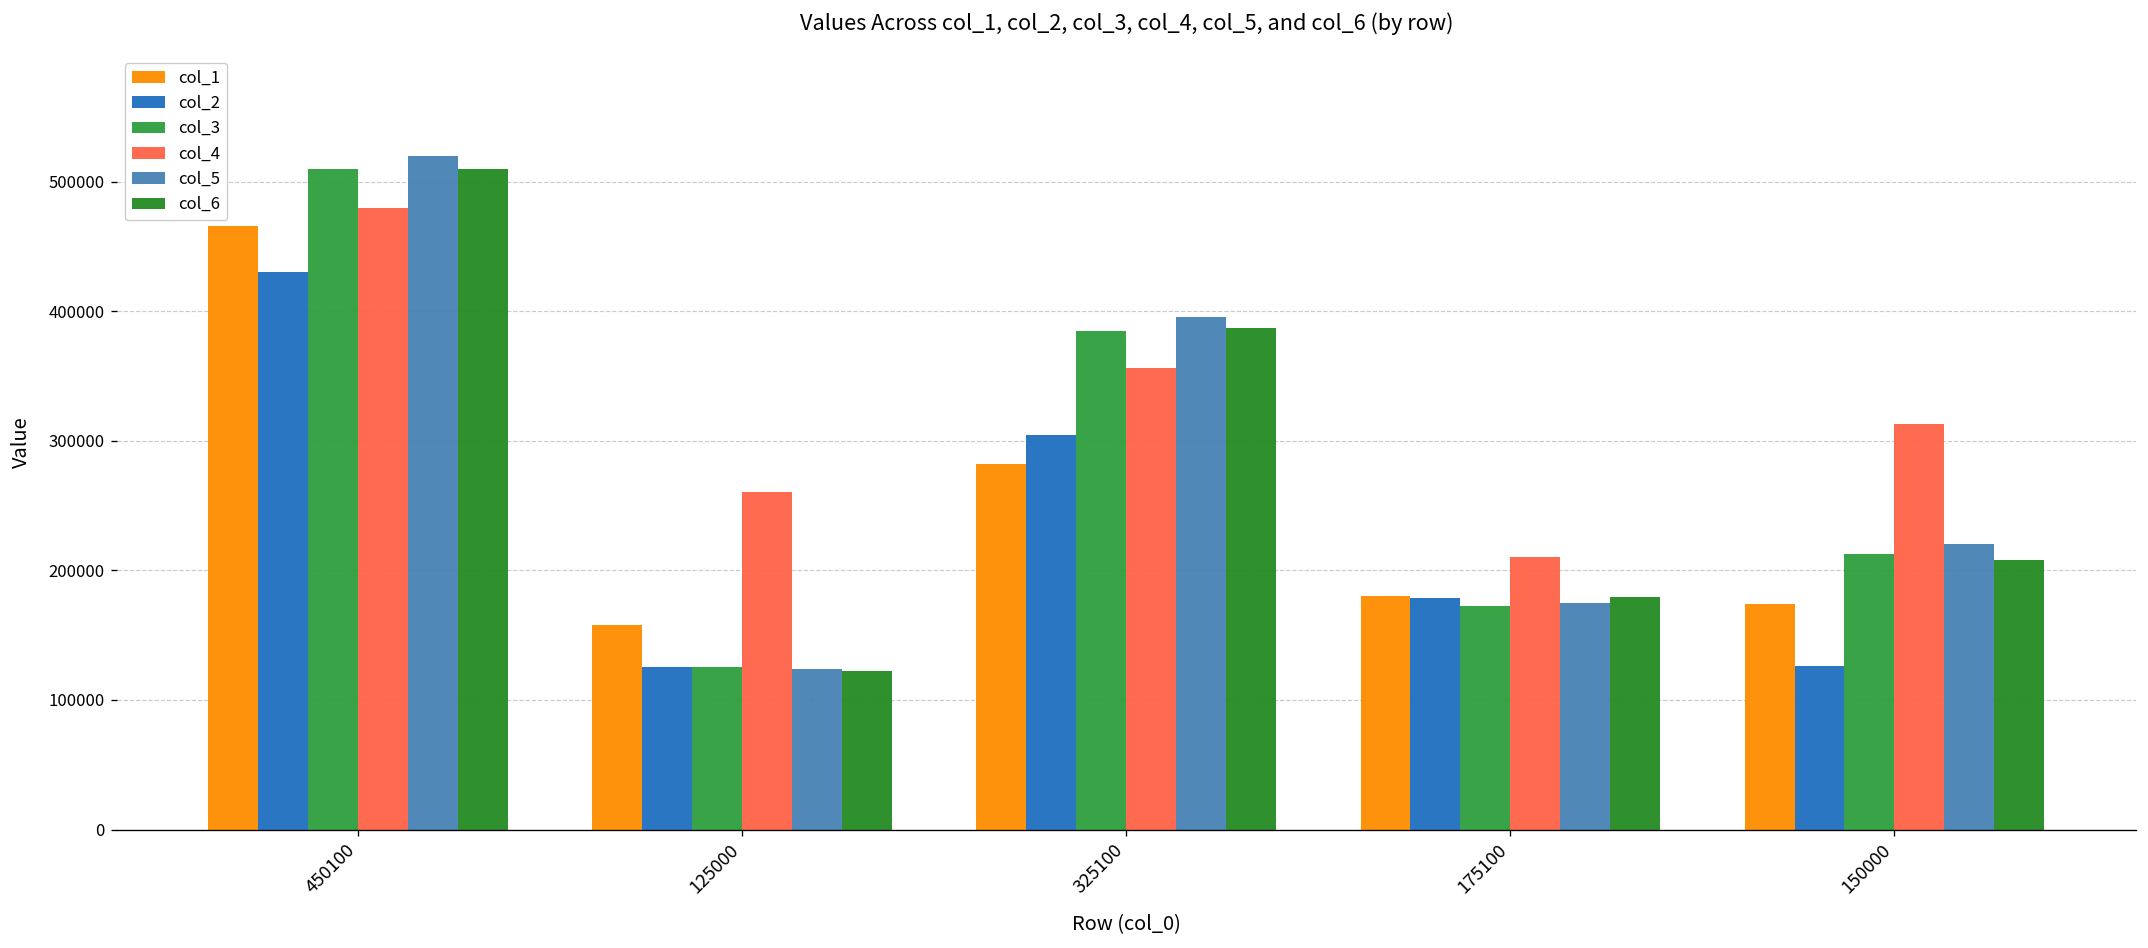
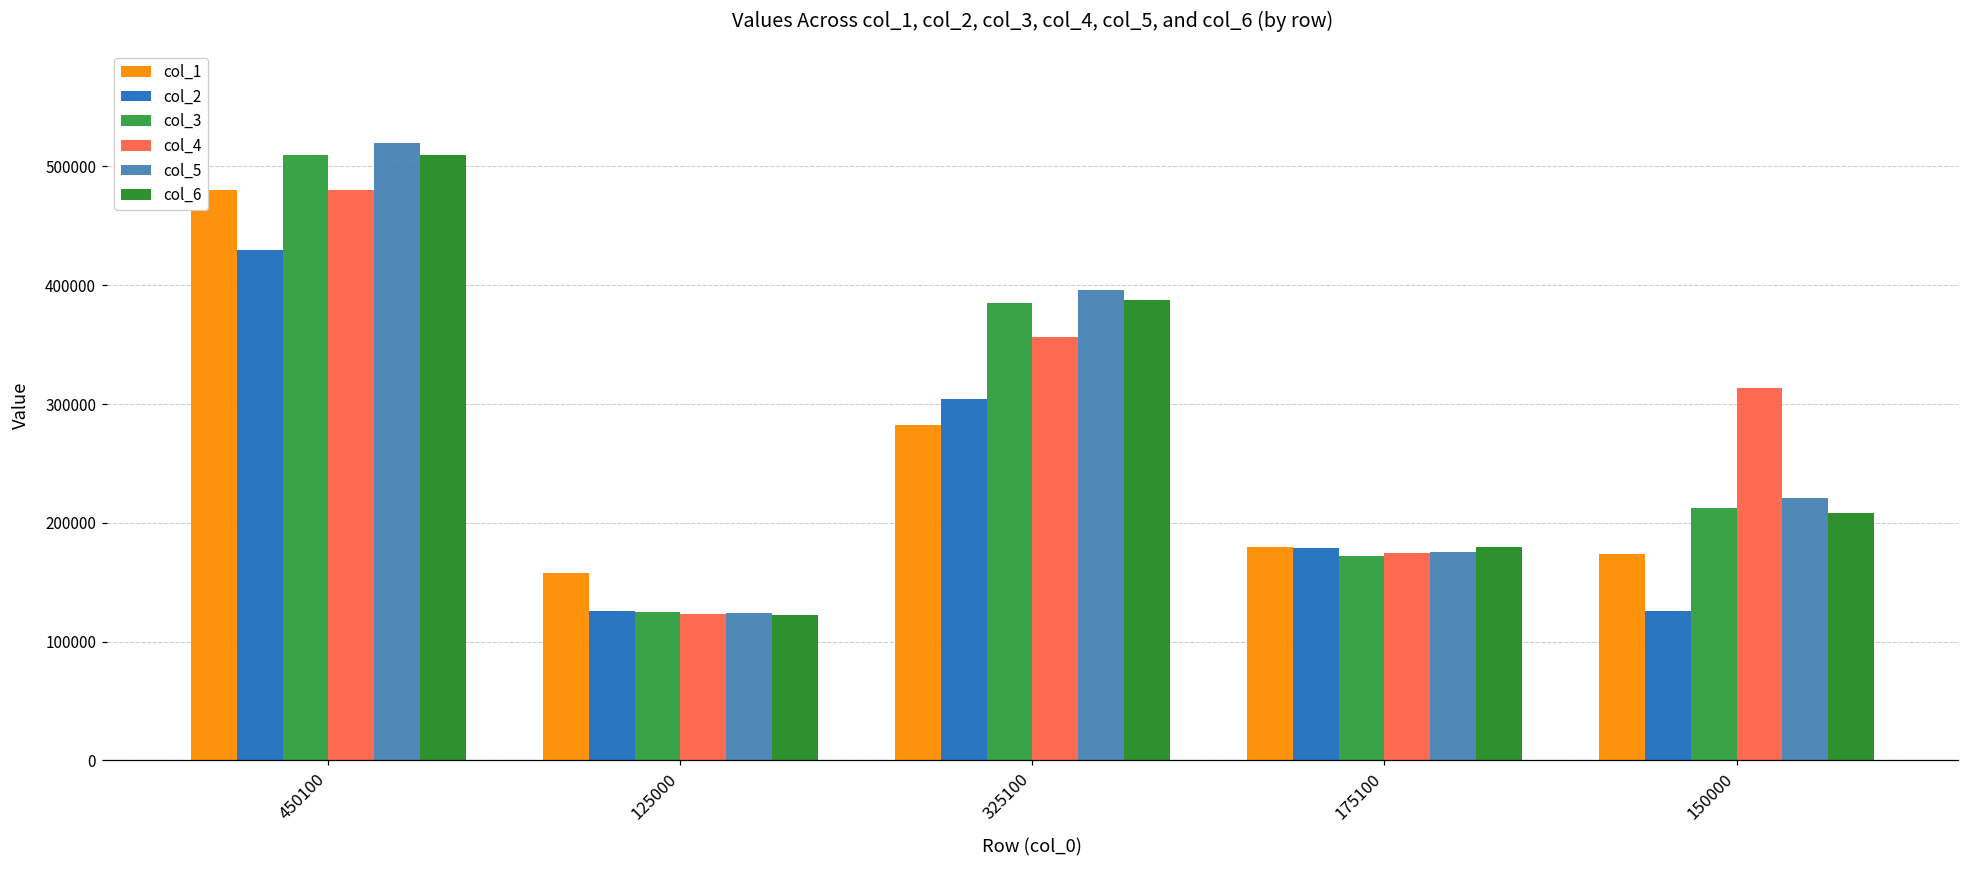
  {
    "col_1": {
-     "450100": 466000,
+     "450100": 480000,
      "125000": 158000,
      "325100": 282000,
      "175100": 180000,
      "150000": 174000
    },
    "col_4": {
      "450100": 480000,
-     "125000": 261000,
+     "125000": 124000,
      "325100": 357000,
-     "175100": 211000,
+     "175100": 174000,
      "150000": 313000
    }
  }
